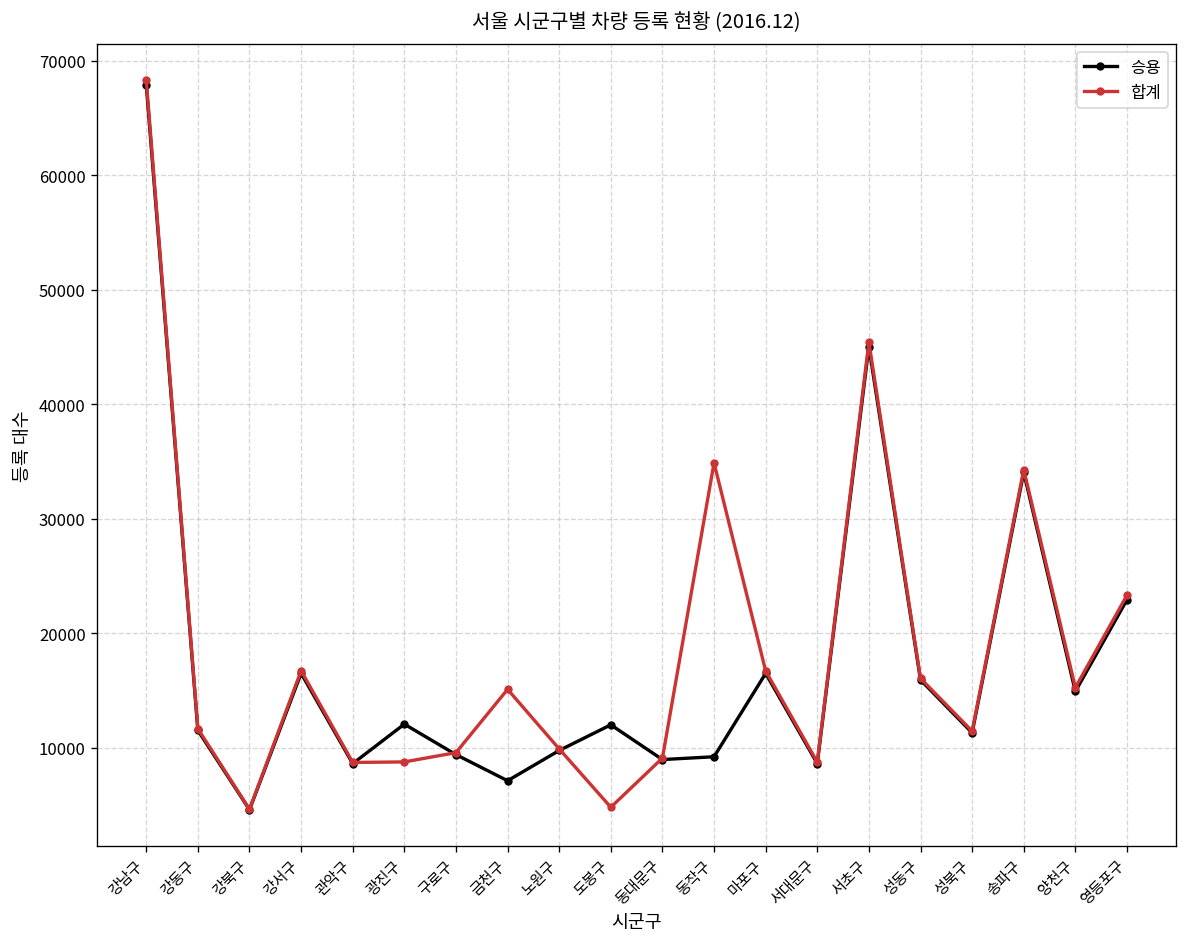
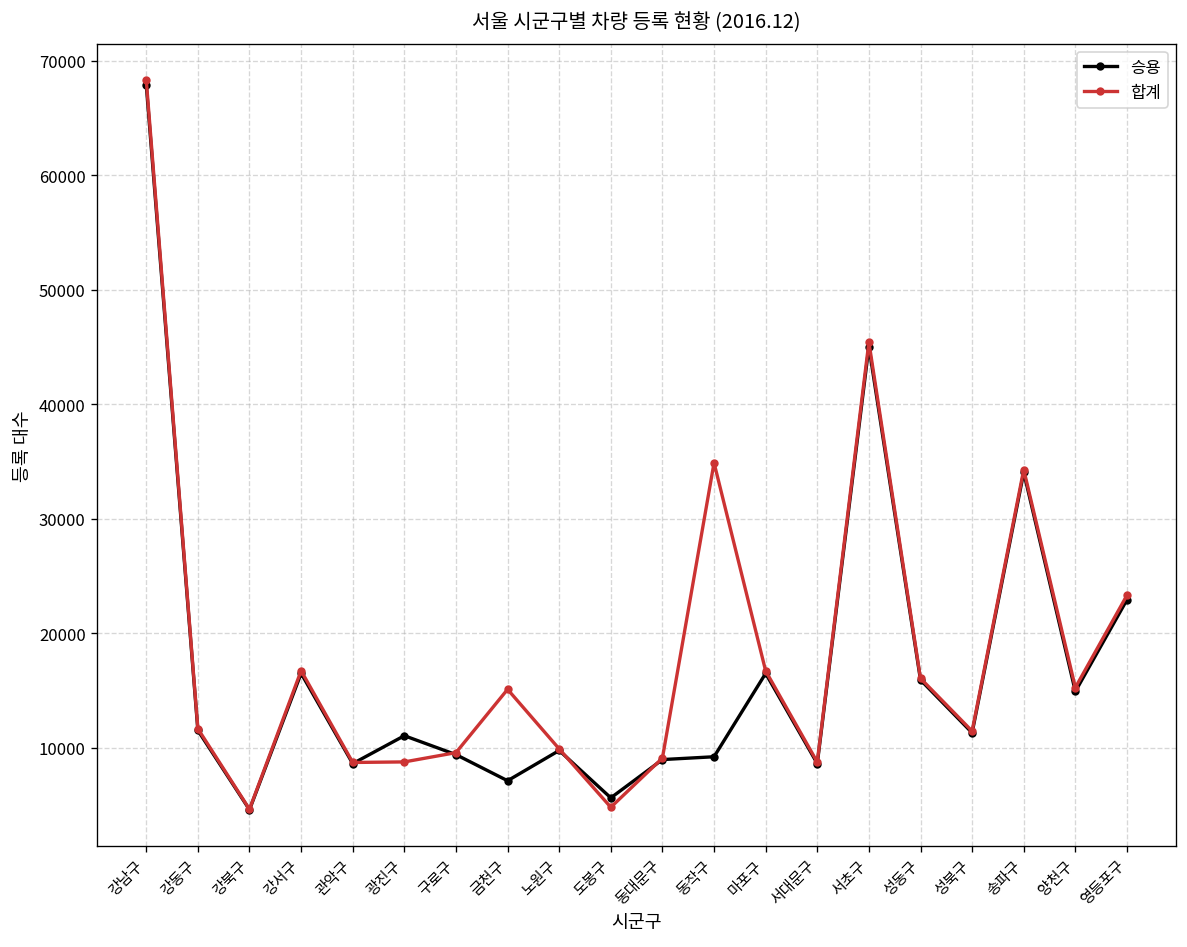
  {
    "승용": {
      "강남구": 68000,
-     "광진구": 12000,
+     "광진구": 11000,
      "금천구": 7000,
-     "도봉구": 12000,
+     "도봉구": 6000,
      "동작구": 9000,
      "서초구": 45000,
      "양천구": 15000,
      "영등포구": 23000
    },
    "합계": {
      "강남구": 68000,
      "광진구": 9000,
      "금천구": 15000,
      "도봉구": 5000,
      "동작구": 35000,
      "서초구": 45000,
      "양천구": 15000,
      "영등포구": 23000
    }
  }
